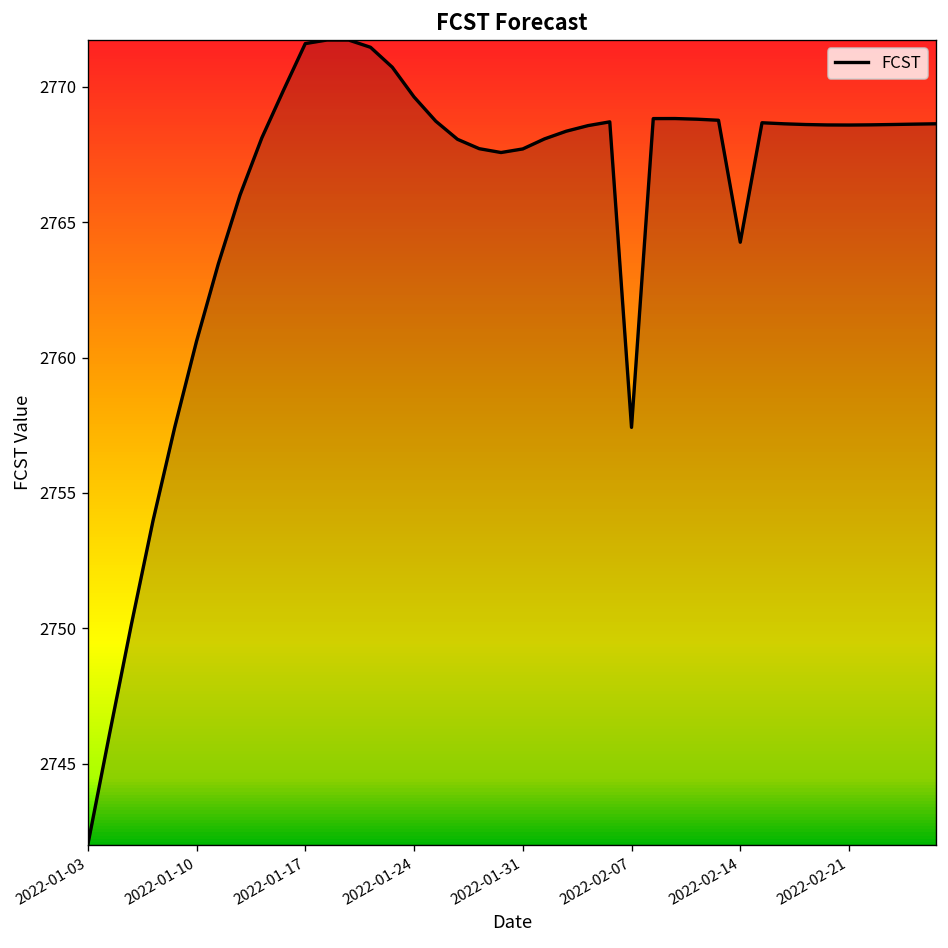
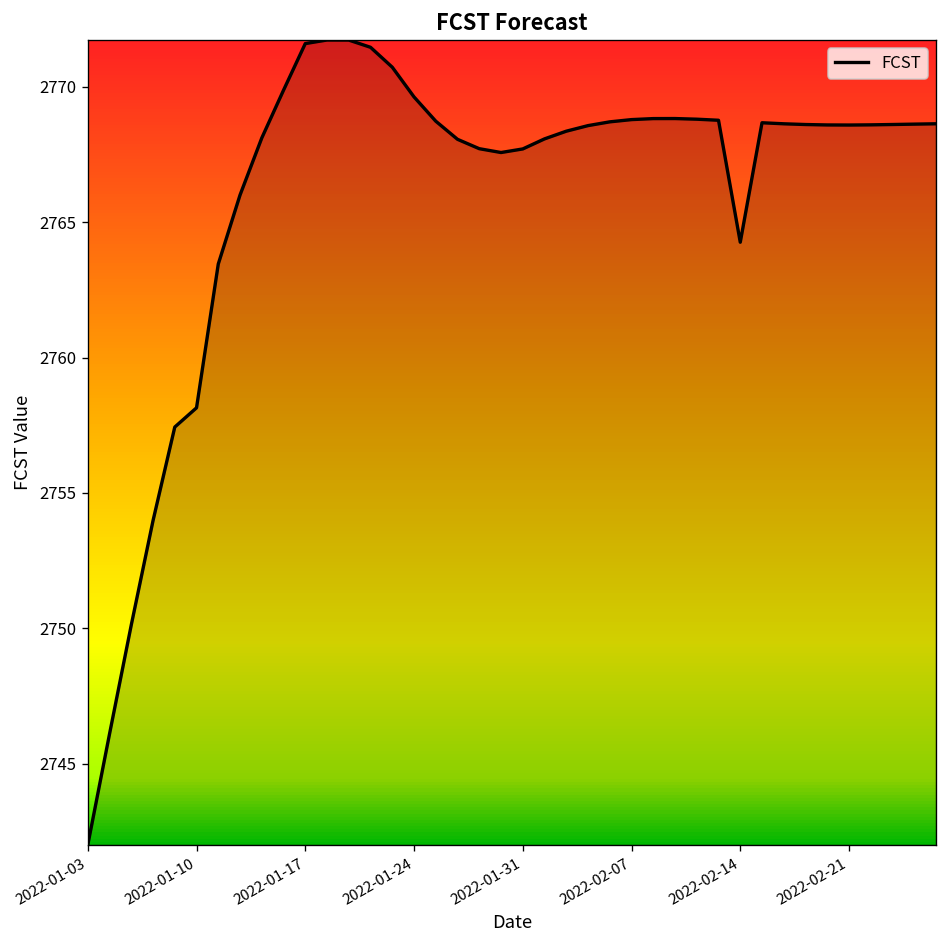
  {
    "2022-01-03": 2742.0,
-   "2022-01-10": 2760.6,
+   "2022-01-10": 2758.1,
    "2022-01-17": 2771.6,
    "2022-01-24": 2769.6,
    "2022-01-31": 2767.7,
-   "2022-02-07": 2757.4,
+   "2022-02-07": 2768.8,
    "2022-02-14": 2764.3,
    "2022-02-21": 2768.6
  }
